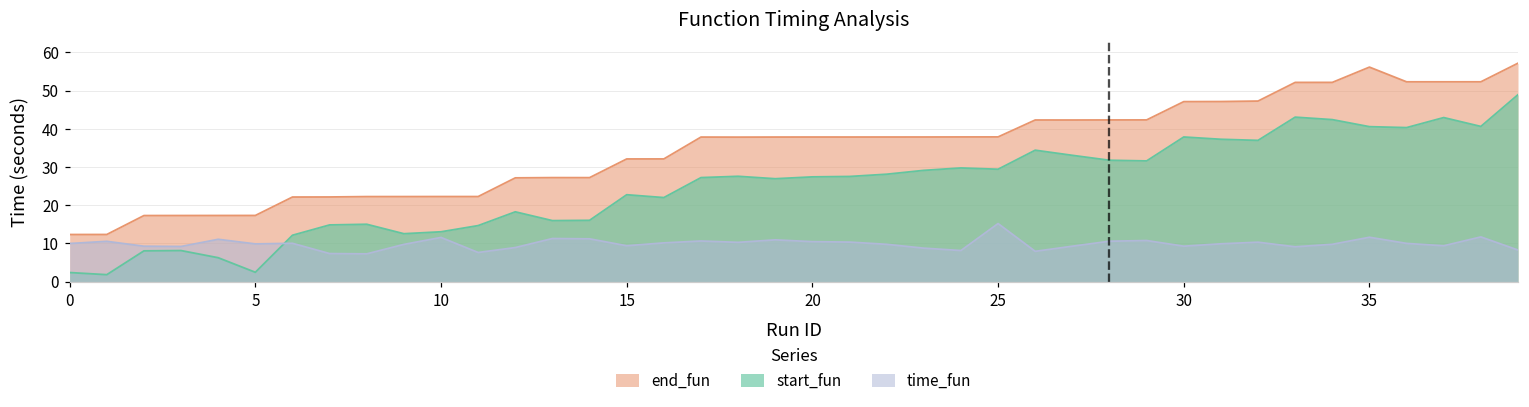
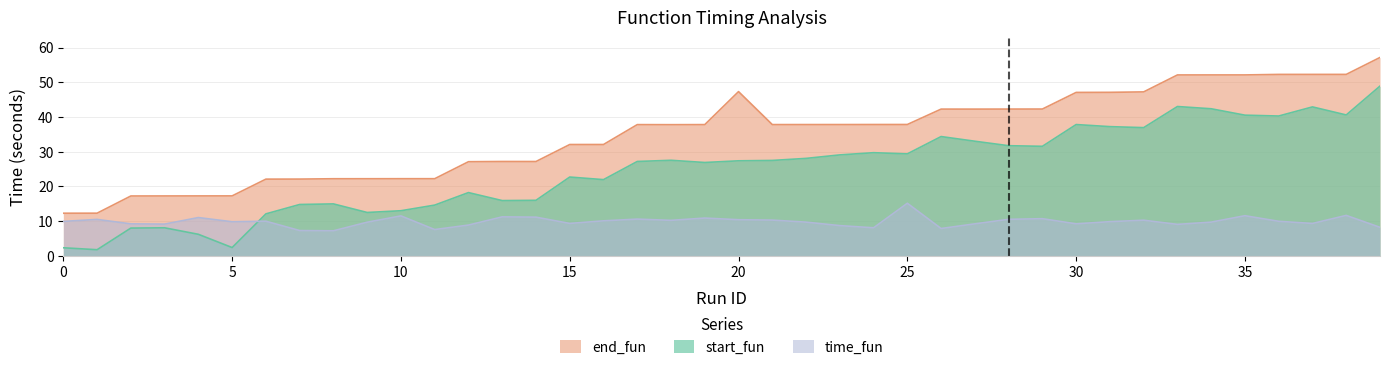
  {
    "end_fun": {
      "0": 12,
      "5": 17,
      "10": 22,
      "15": 32,
-     "20": 38,
+     "20": 47,
      "25": 38,
      "30": 47,
-     "35": 56
+     "35": 52
    },
    "start_fun": {
      "0": 2,
      "5": 2,
      "10": 13,
      "15": 23,
      "20": 27,
      "25": 29,
      "30": 38,
      "35": 41
    },
    "time_fun": {
      "0": 10,
      "5": 10,
      "10": 12,
      "15": 9,
      "20": 10,
      "25": 15,
      "30": 9,
      "35": 12
    }
  }
